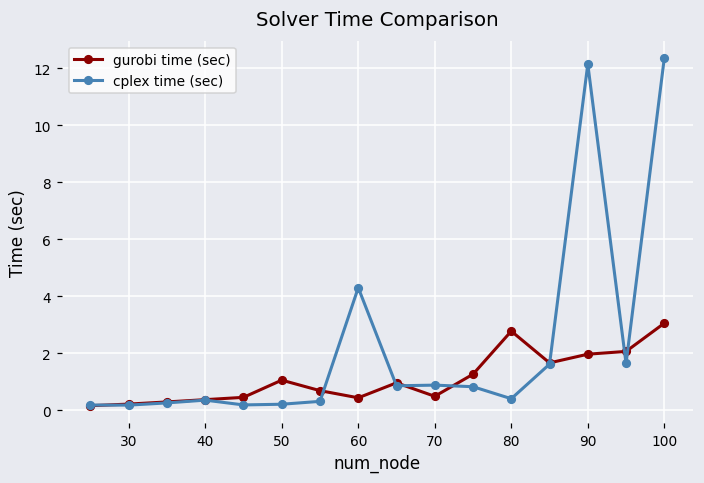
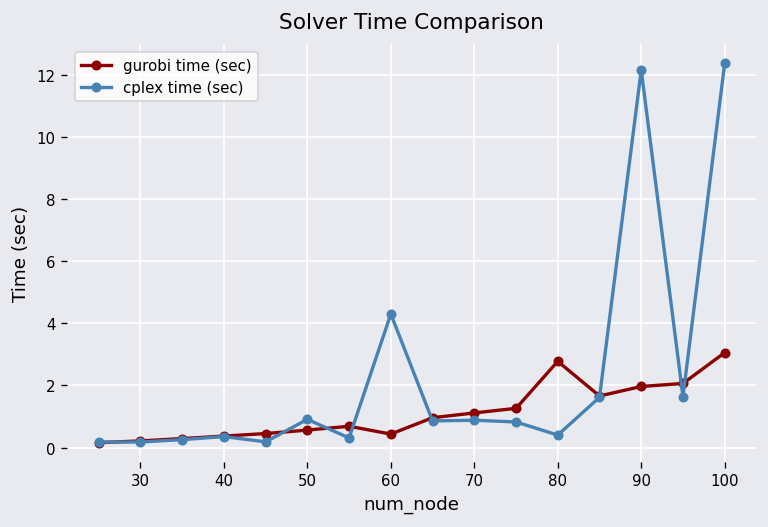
  {
    "gurobi time (sec)": {
-     "50": 1.1,
+     "50": 0.6,
      "60": 0.4,
-     "70": 0.5,
+     "70": 1.1,
      "80": 2.8,
      "90": 2.0,
      "100": 3.1
    },
    "cplex time (sec)": {
-     "50": 0.2,
+     "50": 0.9,
      "60": 4.3,
      "70": 0.9,
      "80": 0.4,
      "90": 12.1,
      "100": 12.4
    }
  }
